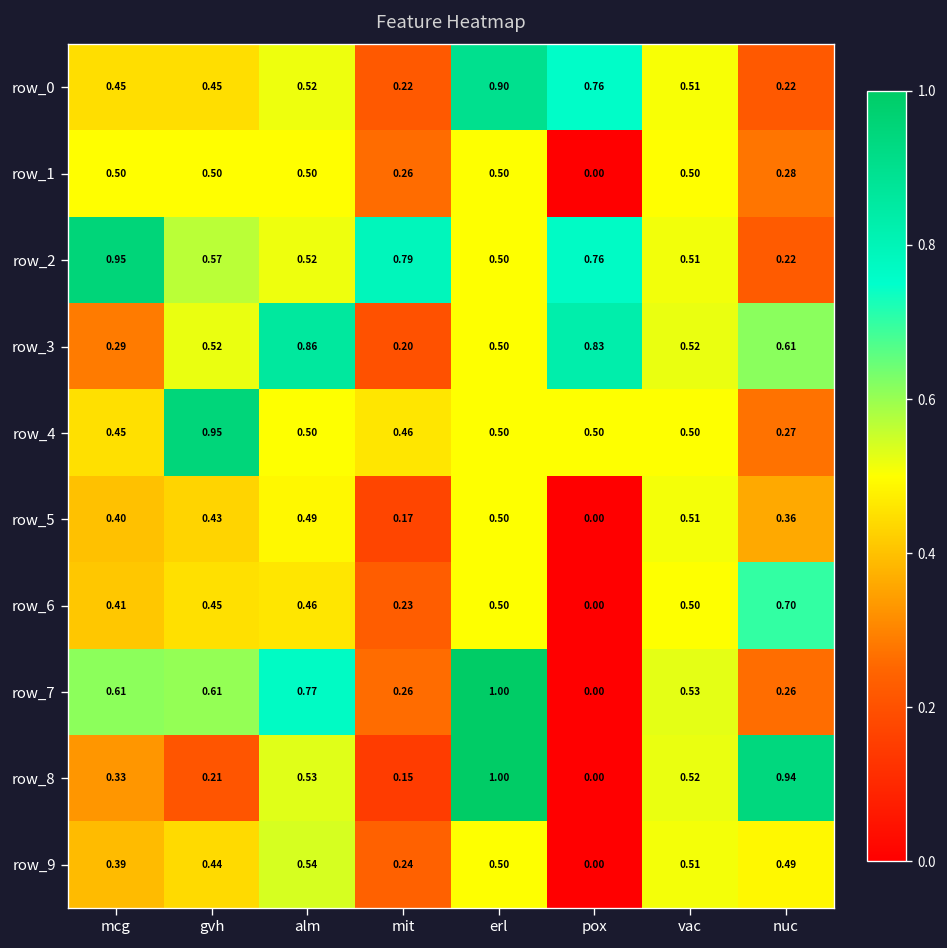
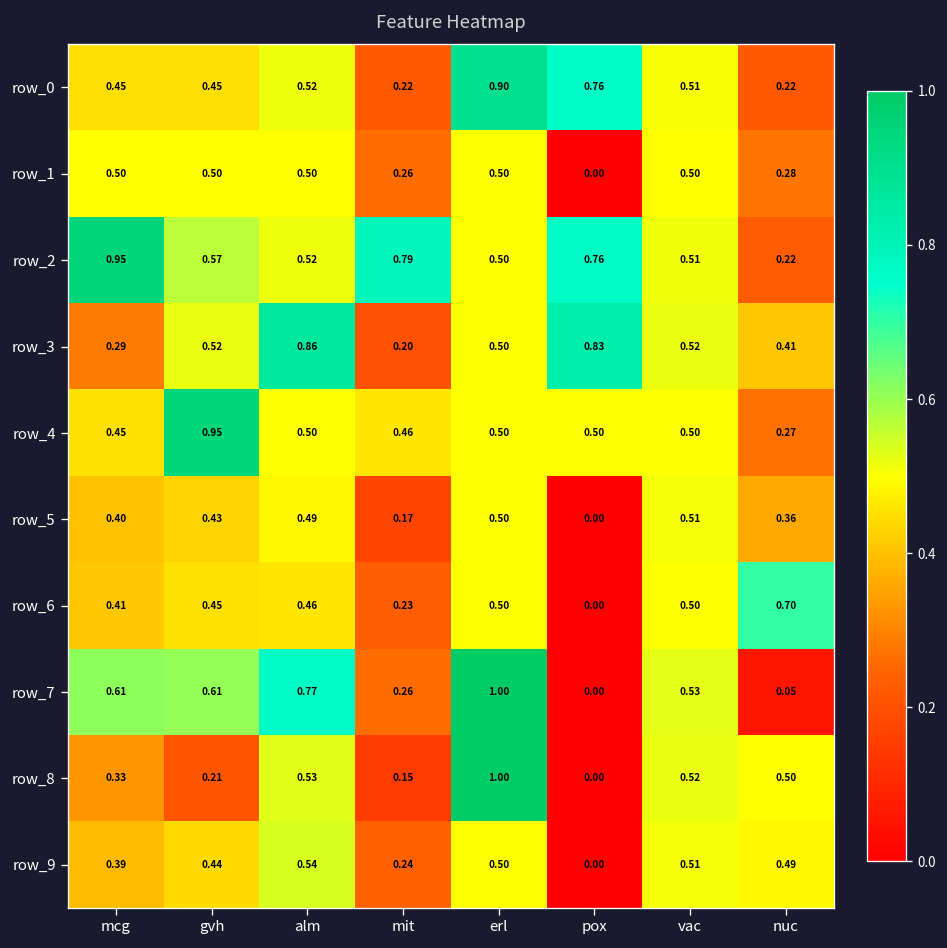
  {
    "row_0": {
      "mcg": 0.45,
      "gvh": 0.45,
      "alm": 0.52,
      "mit": 0.22,
      "erl": 0.90,
      "pox": 0.76,
      "vac": 0.51,
      "nuc": 0.22
    },
    "row_1": {
      "mcg": 0.50,
      "gvh": 0.50,
      "alm": 0.50,
      "mit": 0.26,
      "erl": 0.50,
      "pox": 0.00,
      "vac": 0.50,
      "nuc": 0.28
    },
    "row_2": {
      "mcg": 0.95,
      "gvh": 0.57,
      "alm": 0.52,
      "mit": 0.79,
      "erl": 0.50,
      "pox": 0.76,
      "vac": 0.51,
      "nuc": 0.22
    },
    "row_3": {
      "mcg": 0.29,
      "gvh": 0.52,
      "alm": 0.86,
      "mit": 0.20,
      "erl": 0.50,
      "pox": 0.83,
      "vac": 0.52,
-     "nuc": 0.61
+     "nuc": 0.41
    },
    "row_4": {
      "mcg": 0.45,
      "gvh": 0.95,
      "alm": 0.50,
      "mit": 0.46,
      "erl": 0.50,
      "pox": 0.50,
      "vac": 0.50,
      "nuc": 0.27
    },
    "row_5": {
      "mcg": 0.40,
      "gvh": 0.43,
      "alm": 0.49,
      "mit": 0.17,
      "erl": 0.50,
      "pox": 0.00,
      "vac": 0.51,
      "nuc": 0.36
    },
    "row_6": {
      "mcg": 0.41,
      "gvh": 0.45,
      "alm": 0.46,
      "mit": 0.23,
      "erl": 0.50,
      "pox": 0.00,
      "vac": 0.50,
      "nuc": 0.70
    },
    "row_7": {
      "mcg": 0.61,
      "gvh": 0.61,
      "alm": 0.77,
      "mit": 0.26,
      "erl": 1.00,
      "pox": 0.00,
      "vac": 0.53,
-     "nuc": 0.26
+     "nuc": 0.05
    },
    "row_8": {
      "mcg": 0.33,
      "gvh": 0.21,
      "alm": 0.53,
      "mit": 0.15,
      "erl": 1.00,
      "pox": 0.00,
      "vac": 0.52,
-     "nuc": 0.94
+     "nuc": 0.50
    },
    "row_9": {
      "mcg": 0.39,
      "gvh": 0.44,
      "alm": 0.54,
      "mit": 0.24,
      "erl": 0.50,
      "pox": 0.00,
      "vac": 0.51,
      "nuc": 0.49
    }
  }
